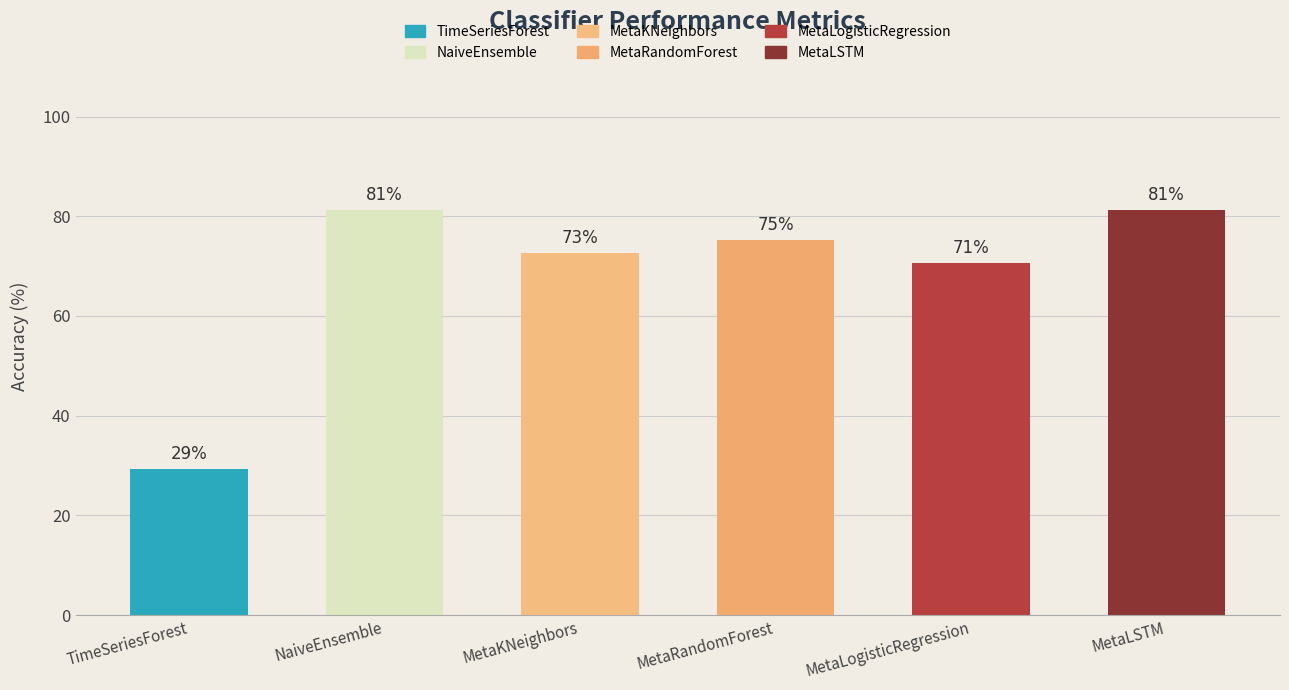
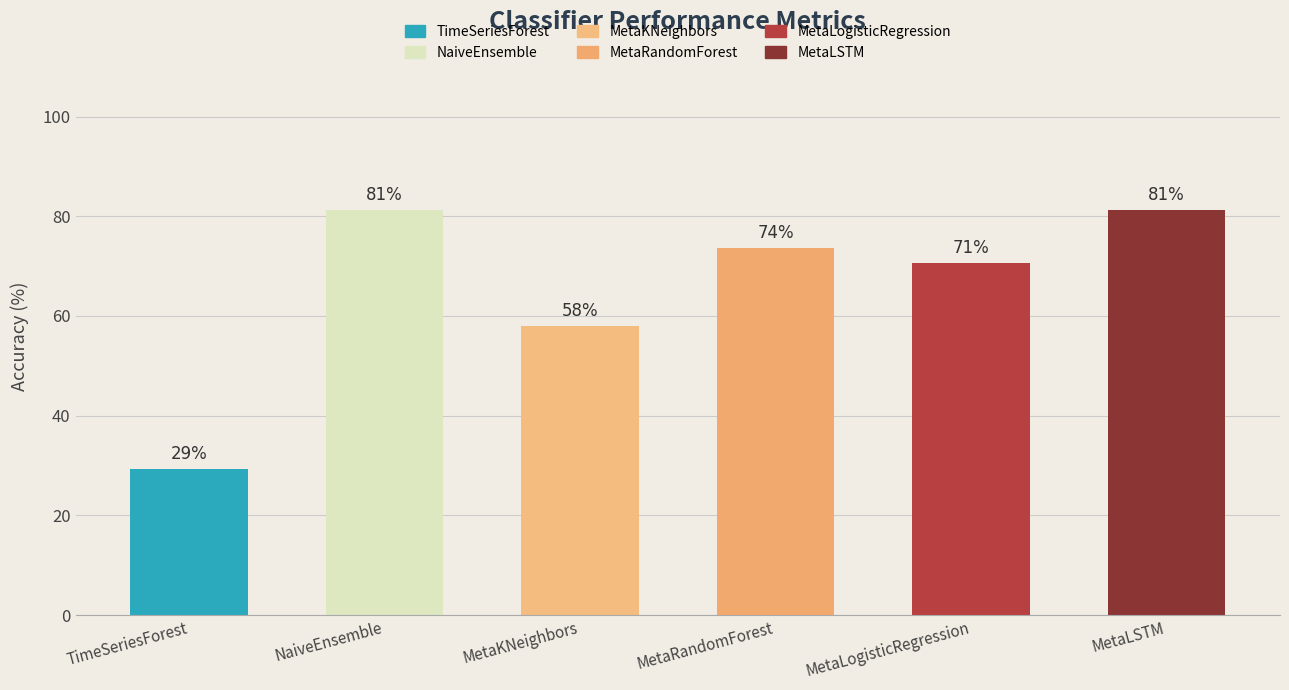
  {
    "TimeSeriesForest": "29%",
    "NaiveEnsemble": "81%",
-   "MetaKNeighbors": "73%",
-   "MetaRandomForest": "75%",
+   "MetaKNeighbors": "58%",
+   "MetaRandomForest": "74%",
    "MetaLogisticRegression": "71%",
    "MetaLSTM": "81%"
  }
